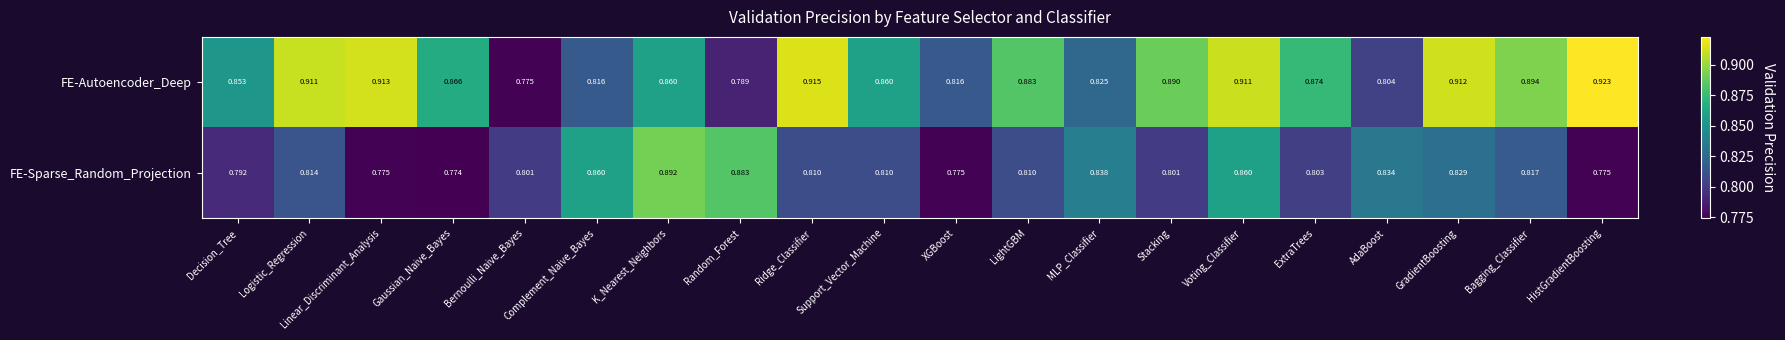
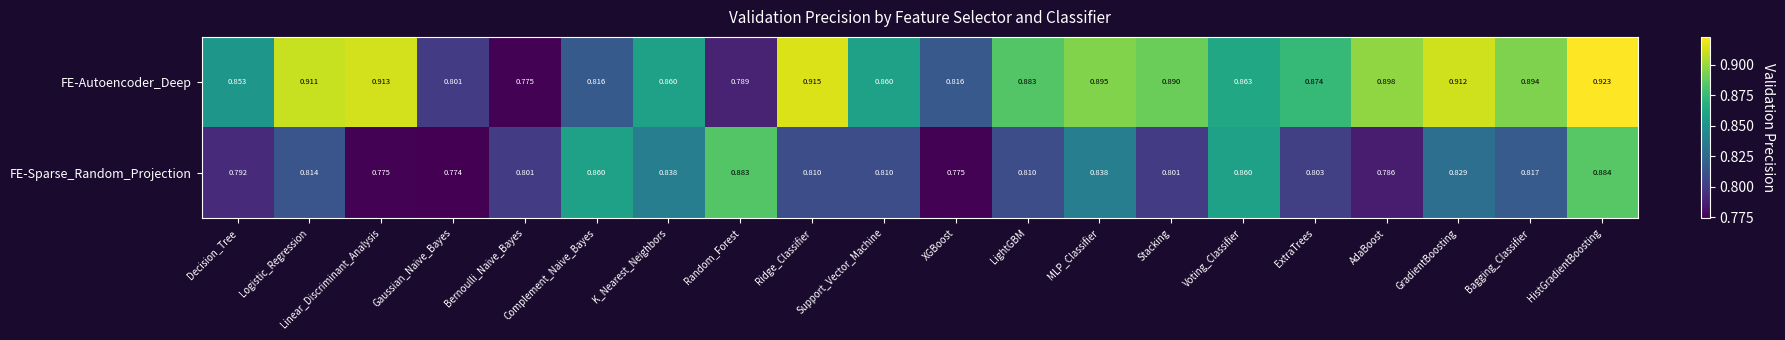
  {
    "FE-Autoencoder_Deep": {
      "Decision_Tree": 0.853,
      "Logistic_Regression": 0.911,
      "Linear_Discriminant_Analysis": 0.913,
-     "Gaussian_Naive_Bayes": 0.866,
+     "Gaussian_Naive_Bayes": 0.801,
      "Bernoulli_Naive_Bayes": 0.775,
      "Complement_Naive_Bayes": 0.816,
      "K_Nearest_Neighbors": 0.860,
      "Random_Forest": 0.789,
      "Ridge_Classifier": 0.915,
      "Support_Vector_Machine": 0.860,
      "XGBoost": 0.816,
      "LightGBM": 0.883,
-     "MLP_Classifier": 0.825,
+     "MLP_Classifier": 0.895,
      "Stacking": 0.890,
-     "Voting_Classifier": 0.911,
+     "Voting_Classifier": 0.863,
      "ExtraTrees": 0.874,
-     "AdaBoost": 0.804,
+     "AdaBoost": 0.898,
      "GradientBoosting": 0.912,
      "Bagging_Classifier": 0.894,
      "HistGradientBoosting": 0.923
    },
    "FE-Sparse_Random_Projection": {
      "Decision_Tree": 0.792,
      "Logistic_Regression": 0.814,
      "Linear_Discriminant_Analysis": 0.775,
      "Gaussian_Naive_Bayes": 0.774,
      "Bernoulli_Naive_Bayes": 0.801,
      "Complement_Naive_Bayes": 0.860,
-     "K_Nearest_Neighbors": 0.892,
+     "K_Nearest_Neighbors": 0.838,
      "Random_Forest": 0.883,
      "Ridge_Classifier": 0.810,
      "Support_Vector_Machine": 0.810,
      "XGBoost": 0.775,
      "LightGBM": 0.810,
      "MLP_Classifier": 0.838,
      "Stacking": 0.801,
      "Voting_Classifier": 0.860,
      "ExtraTrees": 0.803,
-     "AdaBoost": 0.834,
+     "AdaBoost": 0.786,
      "GradientBoosting": 0.829,
      "Bagging_Classifier": 0.817,
-     "HistGradientBoosting": 0.775
+     "HistGradientBoosting": 0.884
    }
  }
